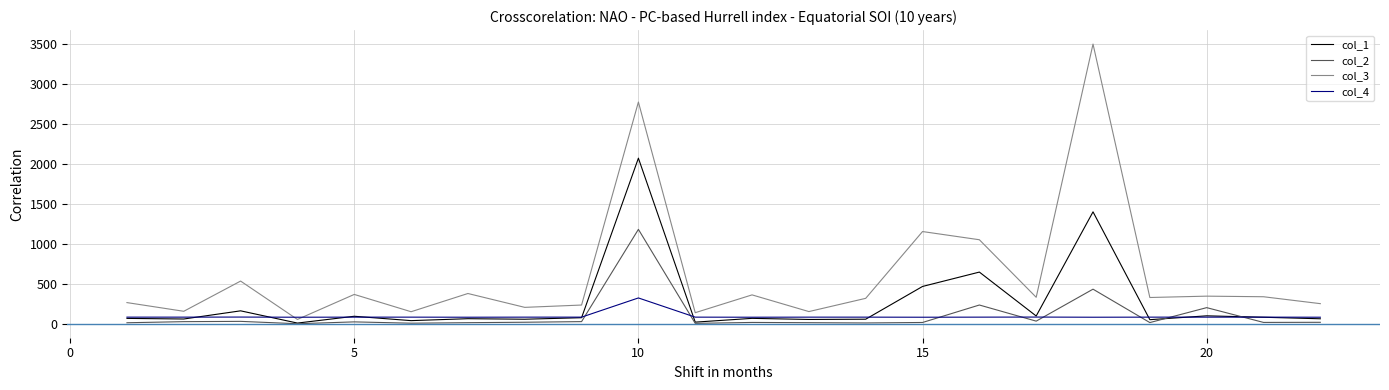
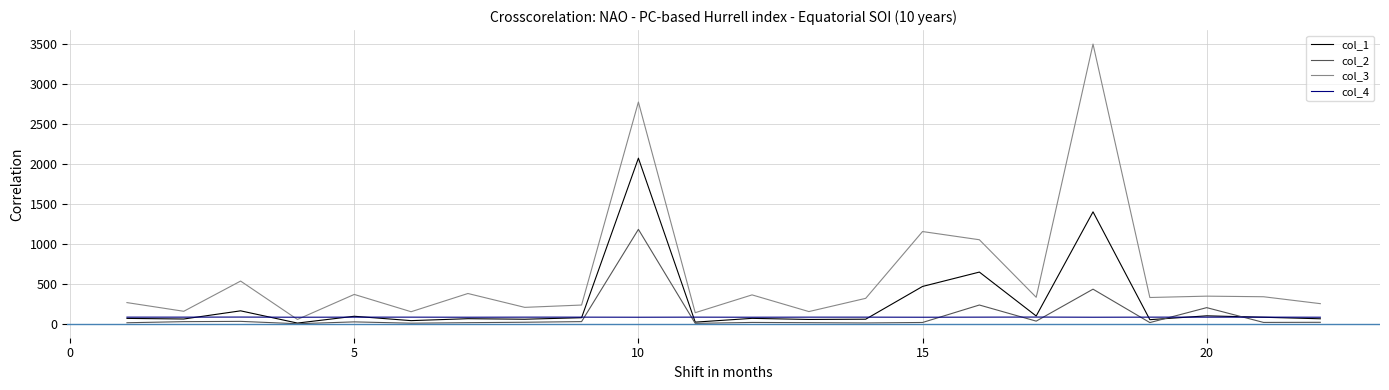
  {
    "col_1": {
      "10": 2100,
      "15": 500
    },
    "col_2": {
      "5": 0,
      "10": 1200,
      "15": 0,
      "20": 200
    },
    "col_3": {
      "5": 400,
      "10": 2800,
      "15": 1200,
      "20": 300
    },
    "col_4": {
-     "10": 300,
+     "10": 100,
      "15": 100
    }
  }
